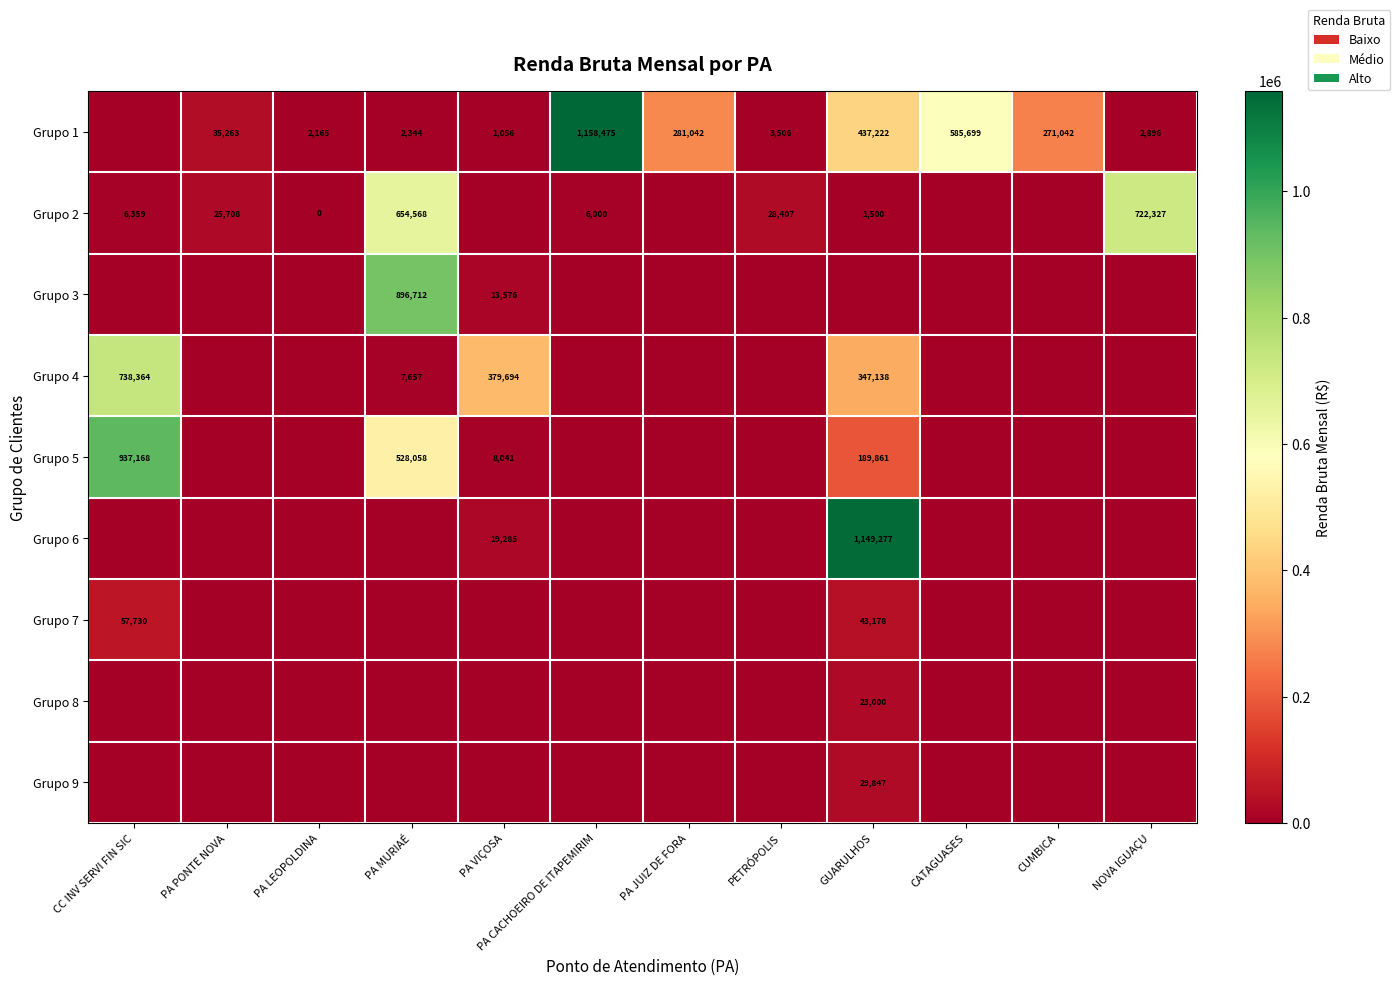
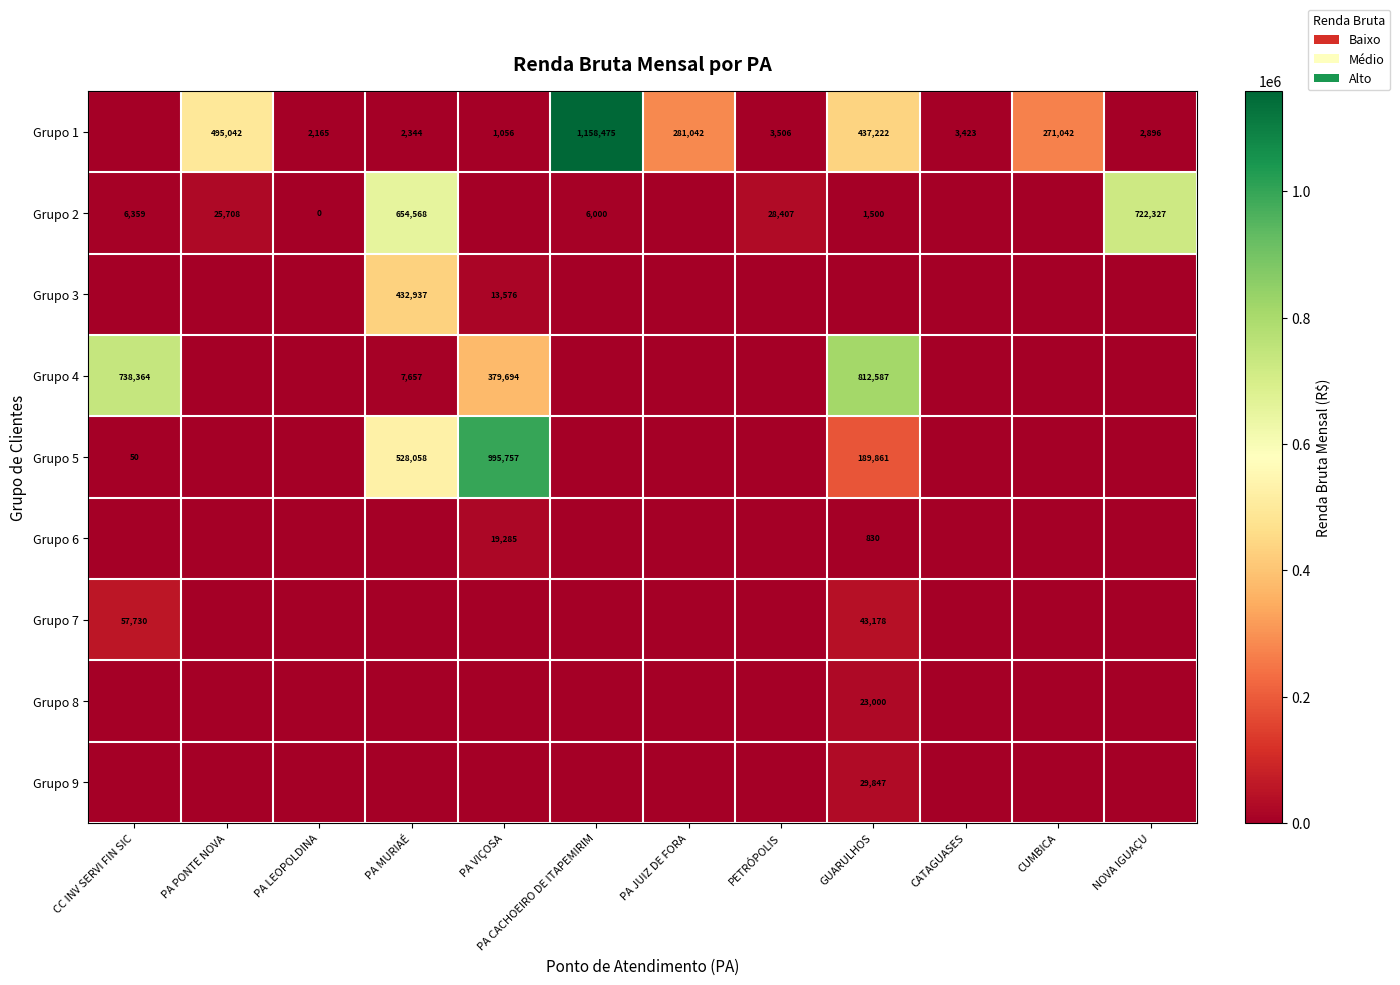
  {
    "Grupo 1": {
-     "PA PONTE NOVA": "35,263",
+     "PA PONTE NOVA": "495,042",
      "PA LEOPOLDINA": "2,165",
      "PA MURIAÉ": "2,344",
      "PA VIÇOSA": "1,056",
      "PA CACHOEIRO DE ITAPEMIRIM": "1,158,475",
      "PA JUIZ DE FORA": "281,042",
      "PETRÓPOLIS": "3,506",
      "GUARULHOS": "437,222",
-     "CATAGUASES": "585,699",
+     "CATAGUASES": "3,423",
      "CUMBICA": "271,042",
      "NOVA IGUAÇU": "2,896"
    },
    "Grupo 2": {
      "CC INV SERVI FIN SIC": "6,359",
      "PA PONTE NOVA": "25,708",
      "PA LEOPOLDINA": "0",
      "PA MURIAÉ": "654,568",
      "PA CACHOEIRO DE ITAPEMIRIM": "6,000",
      "PETRÓPOLIS": "28,407",
      "GUARULHOS": "1,500",
      "NOVA IGUAÇU": "722,327"
    },
    "Grupo 3": {
-     "PA MURIAÉ": "896,712",
+     "PA MURIAÉ": "432,937",
      "PA VIÇOSA": "13,576"
    },
    "Grupo 4": {
      "CC INV SERVI FIN SIC": "738,364",
      "PA MURIAÉ": "7,657",
      "PA VIÇOSA": "379,694",
-     "GUARULHOS": "347,138"
+     "GUARULHOS": "812,587"
    },
    "Grupo 5": {
-     "CC INV SERVI FIN SIC": "937,168",
+     "CC INV SERVI FIN SIC": "50",
      "PA MURIAÉ": "528,058",
-     "PA VIÇOSA": "8,041",
+     "PA VIÇOSA": "995,757",
      "GUARULHOS": "189,861"
    },
    "Grupo 6": {
      "PA VIÇOSA": "19,285",
-     "GUARULHOS": "1,149,277"
+     "GUARULHOS": "830"
    },
    "Grupo 7": {
      "CC INV SERVI FIN SIC": "57,730",
      "GUARULHOS": "43,178"
    },
    "Grupo 8": {
      "GUARULHOS": "23,000"
    },
    "Grupo 9": {
      "GUARULHOS": "29,847"
    }
  }
